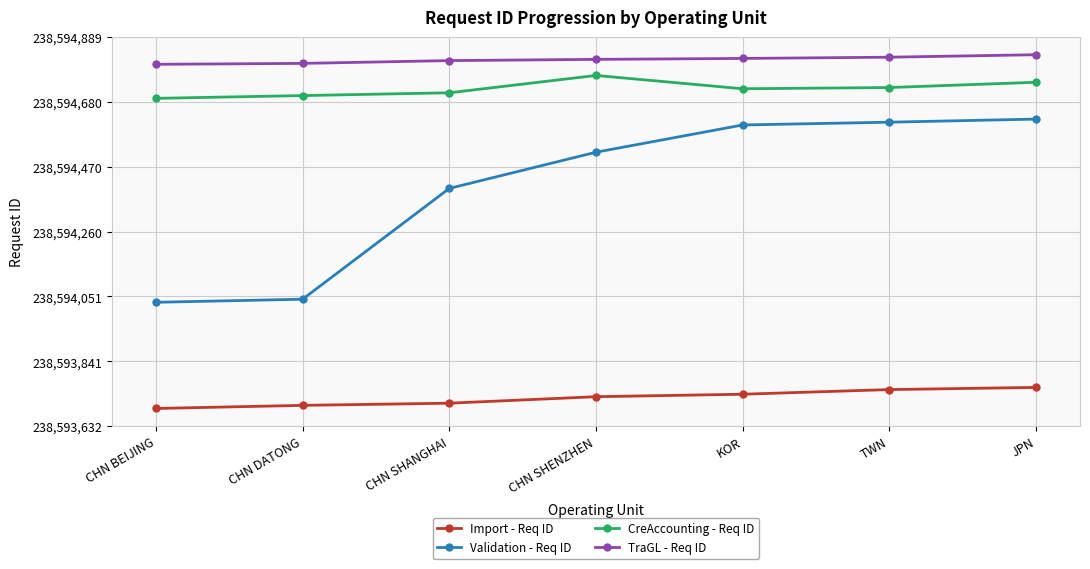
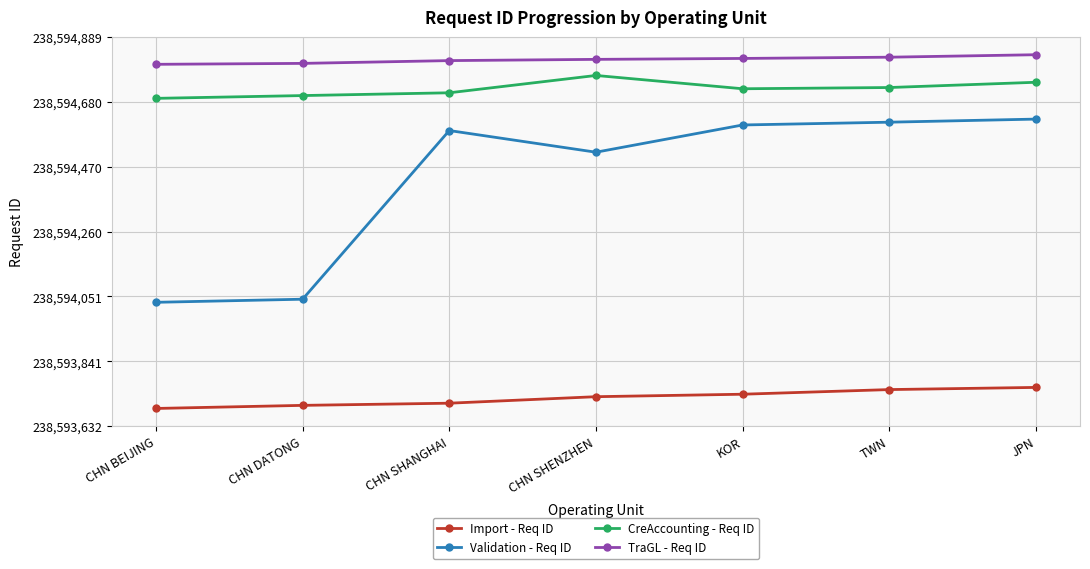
  {
    "Import - Req ID": {
      "CHN BEIJING": "238,593,690",
      "CHN DATONG": "238,593,700",
      "CHN SHANGHAI": "238,593,710",
      "CHN SHENZHEN": "238,593,730",
      "KOR": "238,593,740",
      "TWN": "238,593,750",
      "JPN": "238,593,760"
    },
    "Validation - Req ID": {
      "CHN BEIJING": "238,594,030",
      "CHN DATONG": "238,594,040",
-     "CHN SHANGHAI": "238,594,400",
+     "CHN SHANGHAI": "238,594,590",
      "CHN SHENZHEN": "238,594,520",
      "KOR": "238,594,610",
      "TWN": "238,594,610",
      "JPN": "238,594,620"
    },
    "CreAccounting - Req ID": {
      "CHN BEIJING": "238,594,690",
      "CHN DATONG": "238,594,700",
      "CHN SHANGHAI": "238,594,710",
      "CHN SHENZHEN": "238,594,770",
      "KOR": "238,594,720",
      "TWN": "238,594,730",
      "JPN": "238,594,740"
    },
    "TraGL - Req ID": {
      "CHN BEIJING": "238,594,800",
      "CHN DATONG": "238,594,800",
      "CHN SHANGHAI": "238,594,810",
      "CHN SHENZHEN": "238,594,820",
      "KOR": "238,594,820",
      "TWN": "238,594,820",
      "JPN": "238,594,830"
    }
  }
